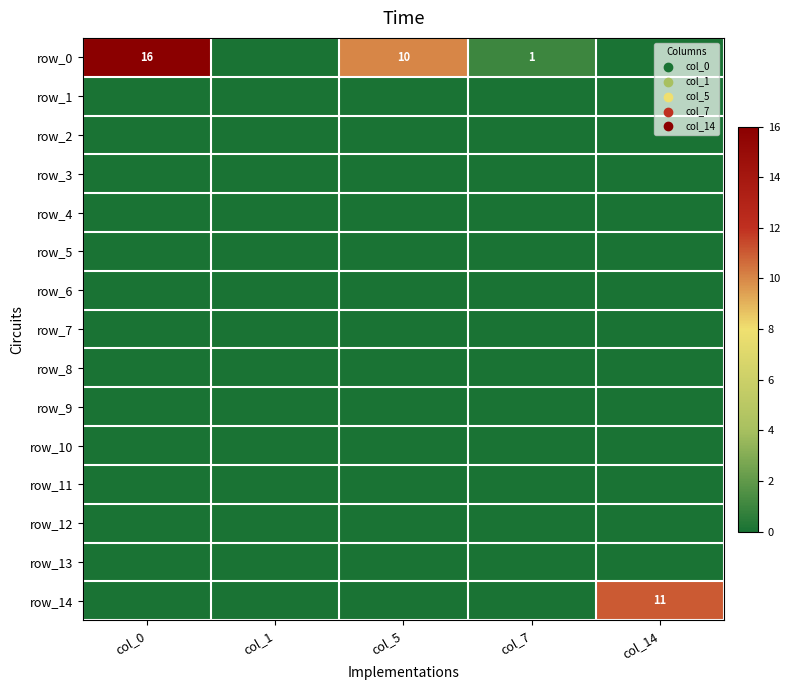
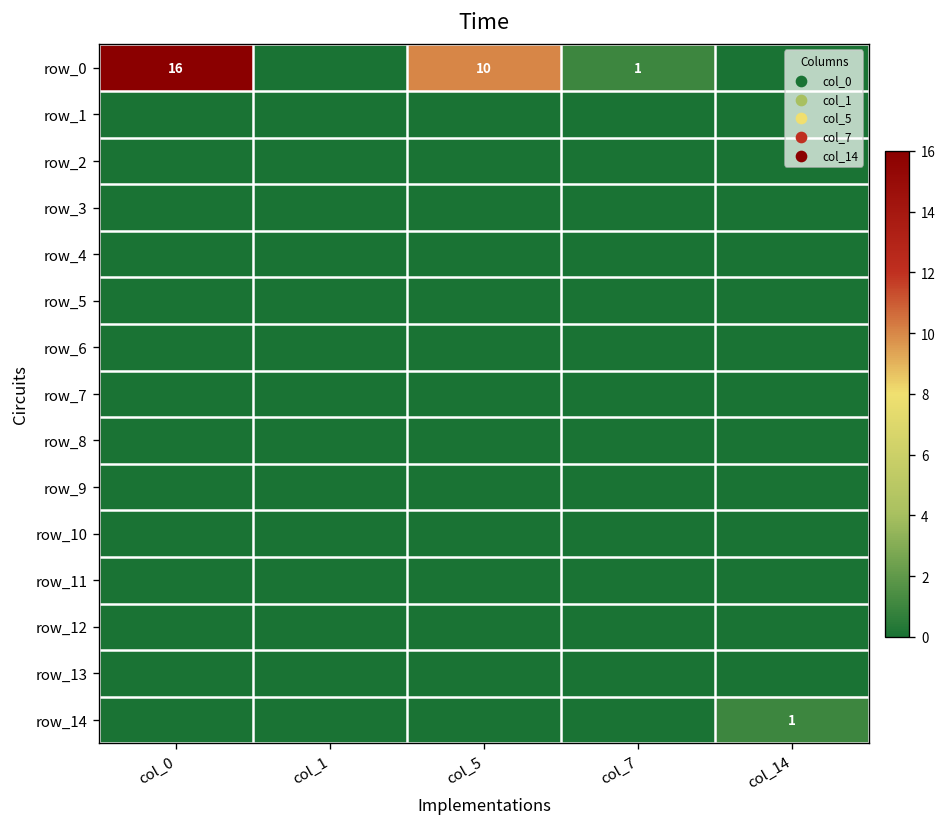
  {
    "row_0": {
      "col_0": 16,
      "col_5": 10,
      "col_7": 1
    },
    "row_14": {
-     "col_14": 11
+     "col_14": 1
    }
  }
